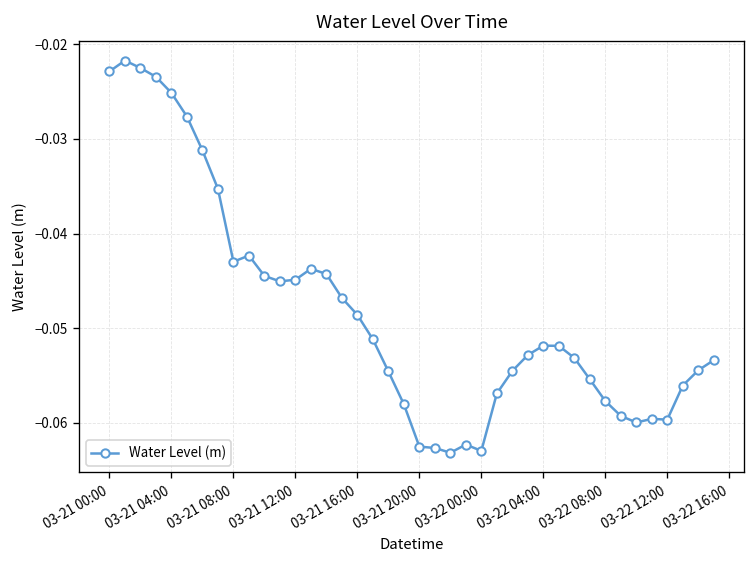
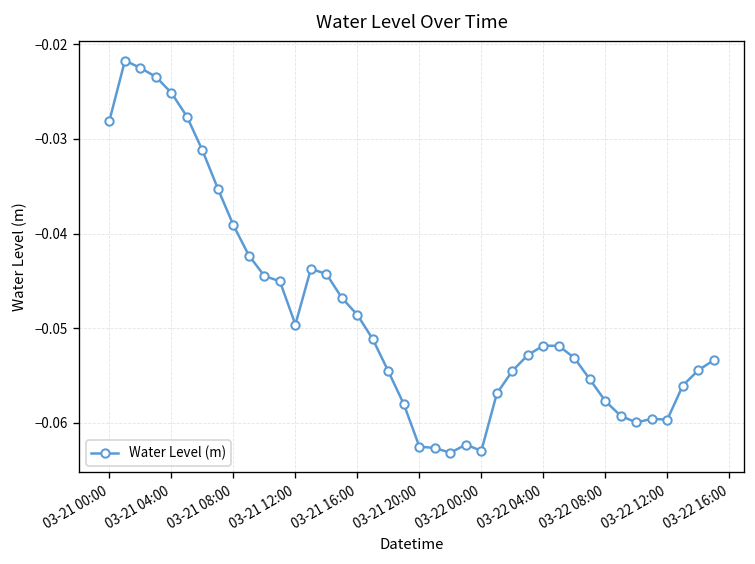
  {
-   "03-21 00:00": -0.023,
+   "03-21 00:00": -0.028,
    "03-21 04:00": -0.025,
-   "03-21 08:00": -0.043,
-   "03-21 12:00": -0.045,
+   "03-21 08:00": -0.039,
+   "03-21 12:00": -0.050,
    "03-21 16:00": -0.049,
    "03-21 20:00": -0.063,
    "03-22 00:00": -0.063,
    "03-22 04:00": -0.052,
    "03-22 08:00": -0.058,
    "03-22 12:00": -0.060
  }
